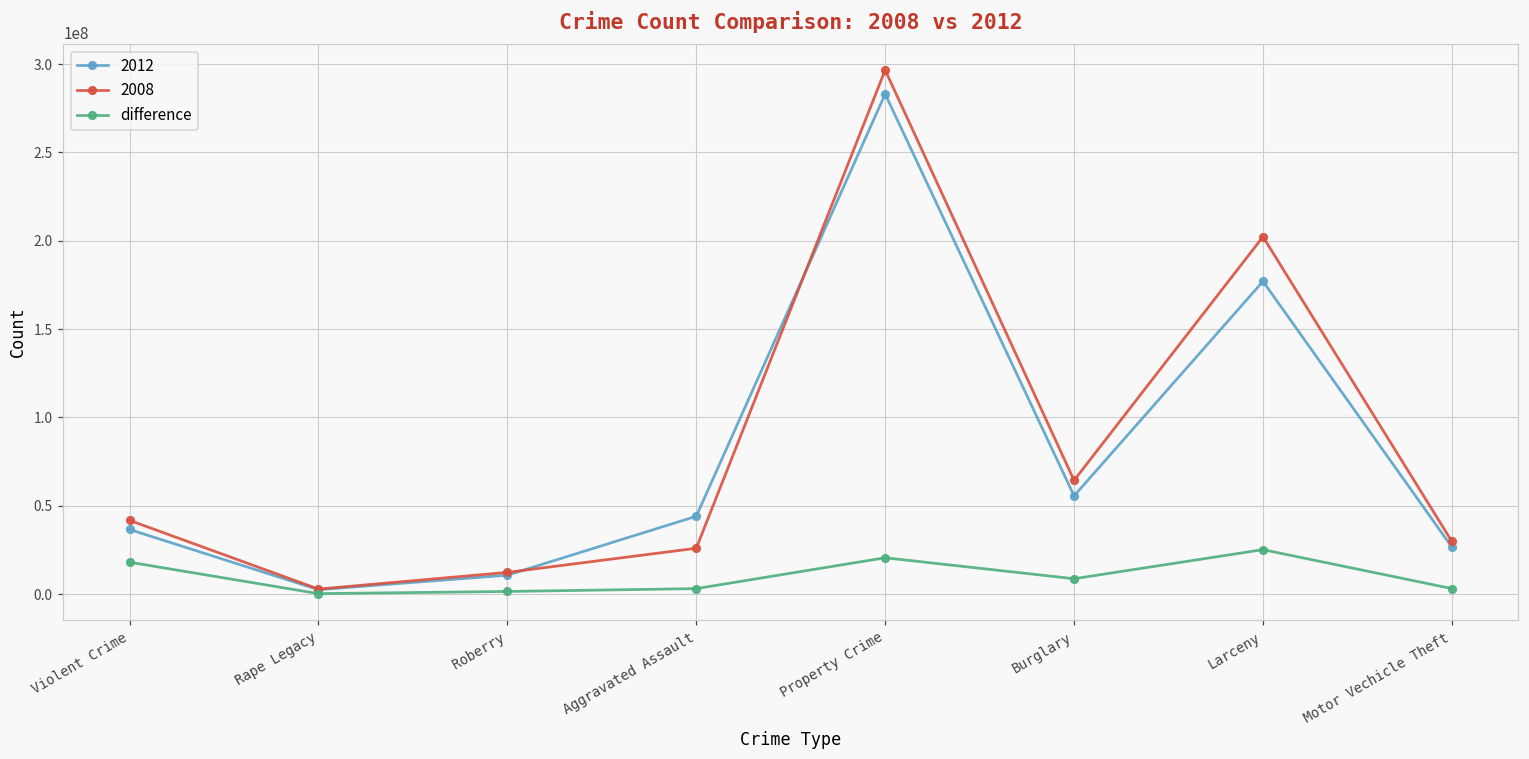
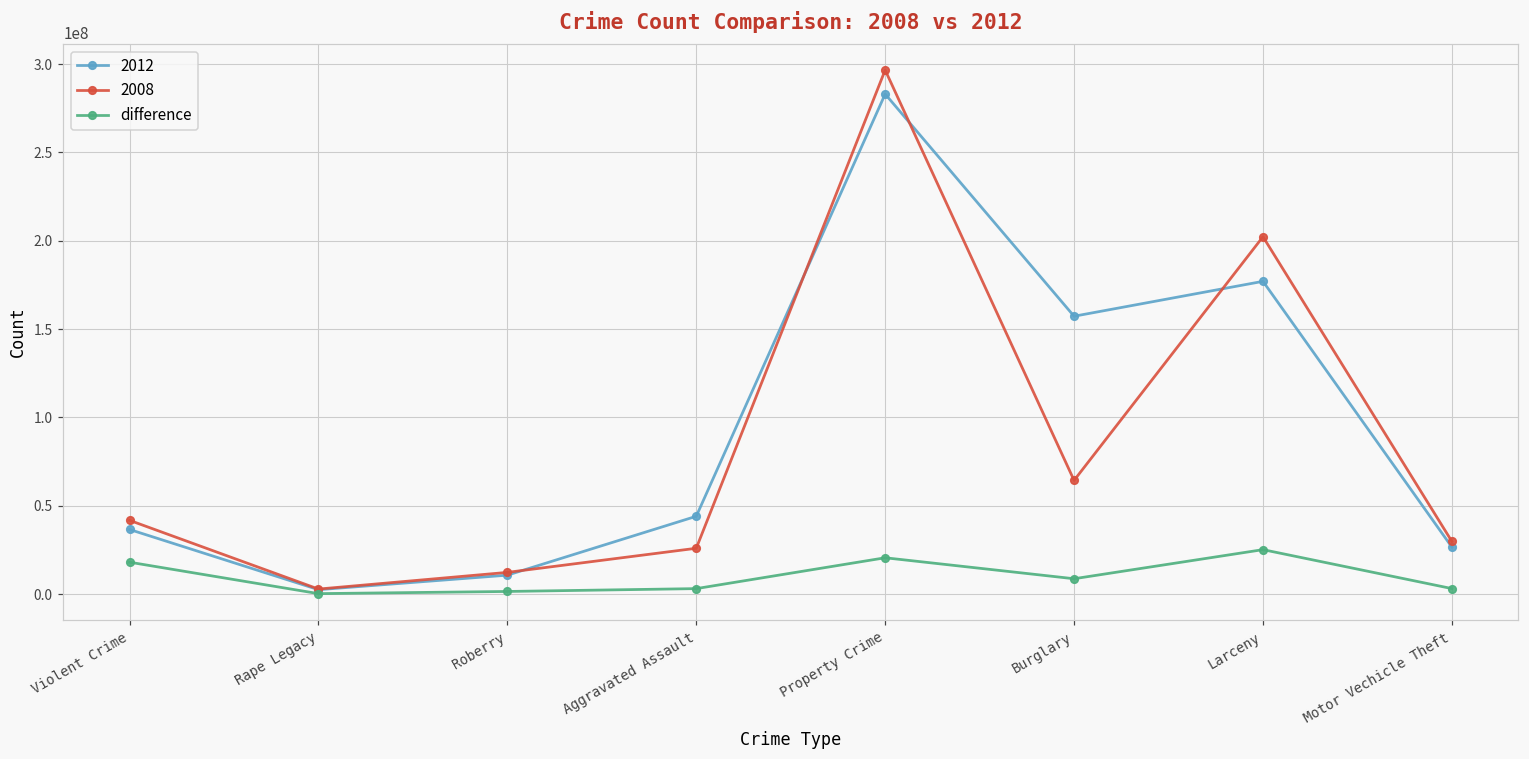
  {
    "2012": {
      "Violent Crime": 37000000,
      "Roberry": 11000000,
      "Aggravated Assault": 44000000,
      "Property Crime": 283000000,
-     "Burglary": 56000000,
+     "Burglary": 157000000,
      "Larceny": 177000000,
      "Motor Vechicle Theft": 27000000
    },
    "2008": {
      "Violent Crime": 42000000,
      "Roberry": 12000000,
      "Aggravated Assault": 26000000,
      "Property Crime": 297000000,
      "Burglary": 64000000,
      "Larceny": 202000000,
      "Motor Vechicle Theft": 30000000
    },
    "difference": {
      "Violent Crime": 18000000,
      "Rape Legacy": 0,
      "Roberry": 2000000,
      "Aggravated Assault": 3000000,
      "Property Crime": 21000000,
      "Burglary": 9000000,
      "Larceny": 25000000,
      "Motor Vechicle Theft": 3000000
    }
  }
